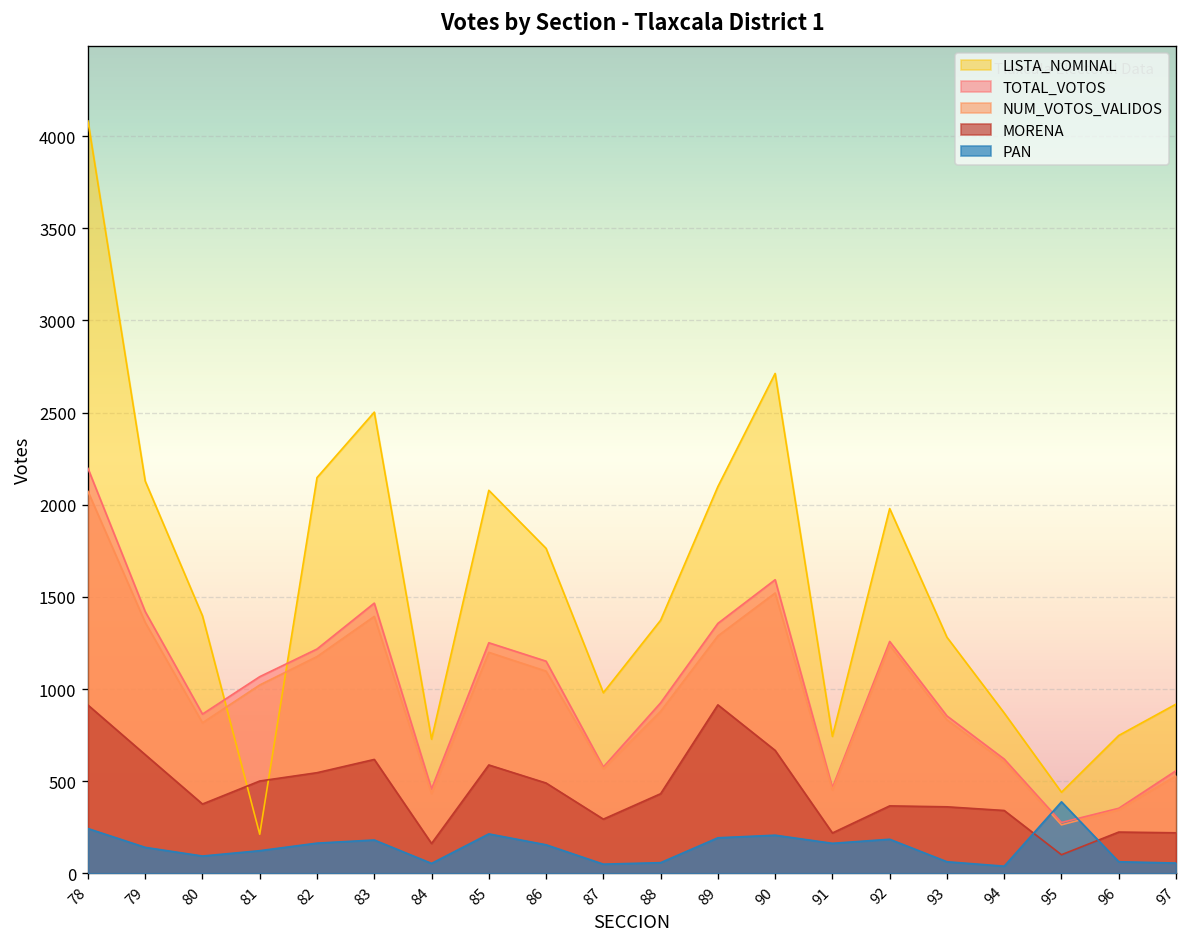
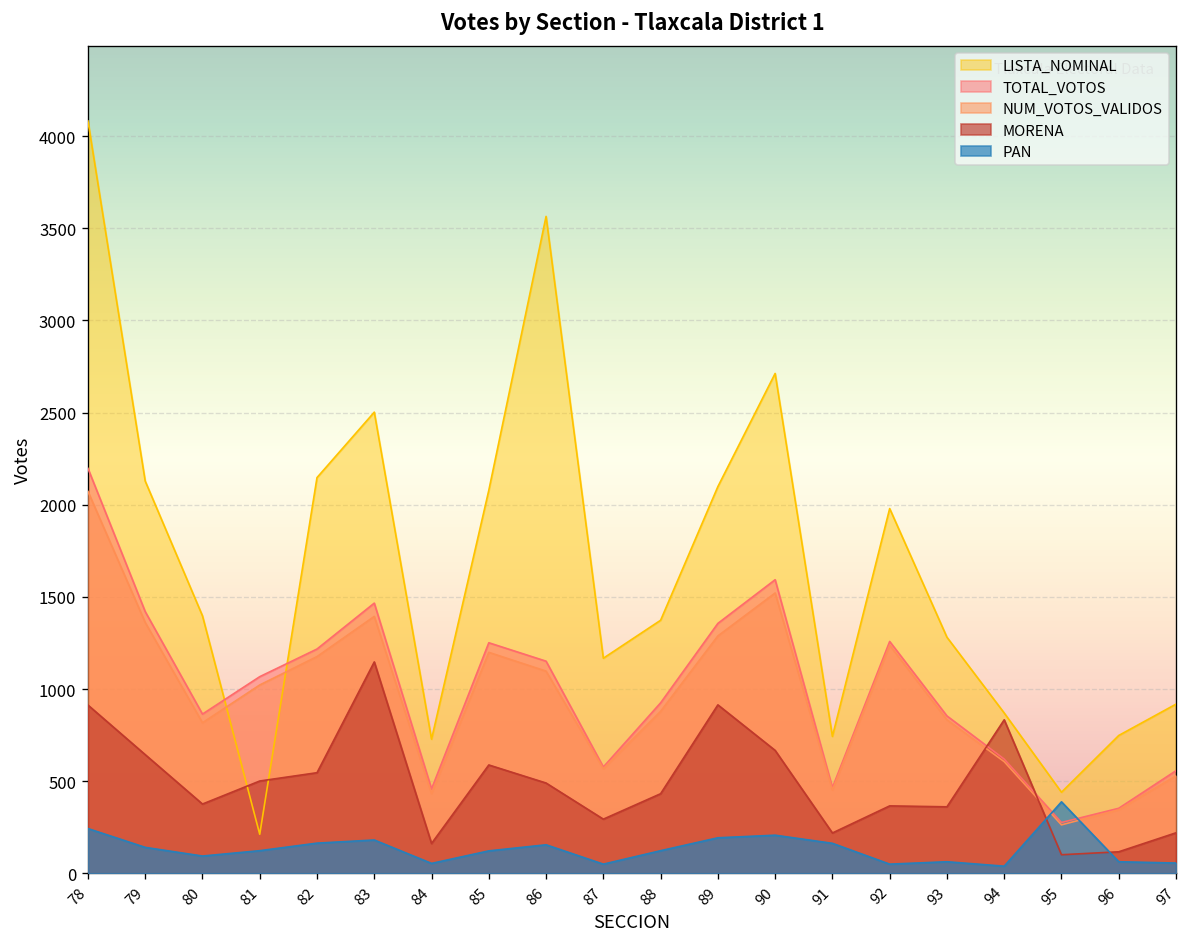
  {
    "LISTA_NOMINAL": {
      "78": 4080,
      "79": 2130,
      "80": 1400,
      "81": 210,
      "82": 2150,
      "83": 2500,
      "84": 730,
      "85": 2080,
-     "86": 1760,
-     "87": 980,
+     "86": 3560,
+     "87": 1170,
      "88": 1370,
      "89": 2100,
      "90": 2710,
      "91": 740,
      "92": 1980,
      "93": 1280,
      "94": 870,
      "95": 440,
      "96": 750,
      "97": 920
    },
    "MORENA": {
      "78": 910,
      "79": 640,
      "80": 380,
      "81": 500,
      "82": 550,
-     "83": 620,
+     "83": 1150,
      "84": 160,
      "85": 590,
      "86": 490,
      "87": 290,
      "88": 430,
      "89": 910,
      "90": 670,
      "91": 220,
      "92": 370,
      "93": 360,
-     "94": 340,
+     "94": 830,
      "95": 100,
-     "96": 220,
+     "96": 120,
      "97": 220
    },
    "PAN": {
      "78": 240,
      "79": 140,
      "80": 90,
      "81": 120,
      "82": 160,
      "83": 180,
      "84": 50,
-     "85": 210,
+     "85": 120,
      "86": 160,
      "87": 50,
-     "88": 60,
+     "88": 120,
      "89": 190,
      "90": 210,
      "91": 160,
-     "92": 190,
+     "92": 50,
      "93": 60,
      "94": 40,
      "95": 390,
      "96": 60,
      "97": 60
    }
  }
